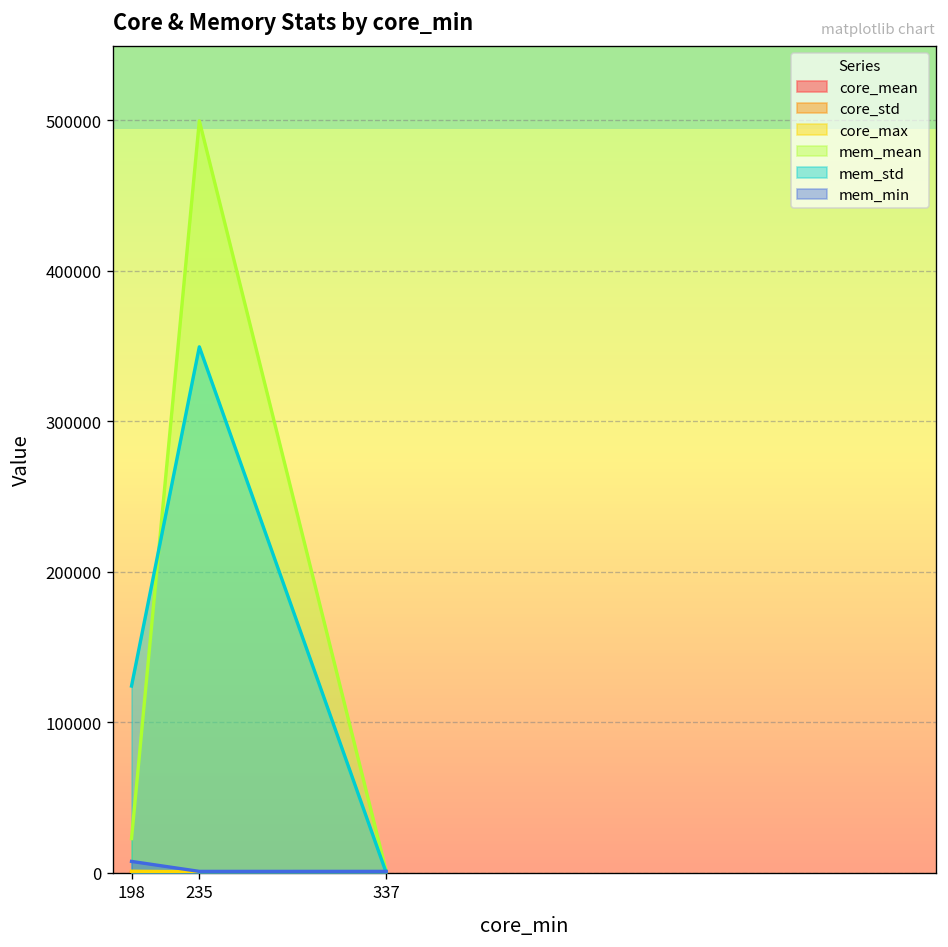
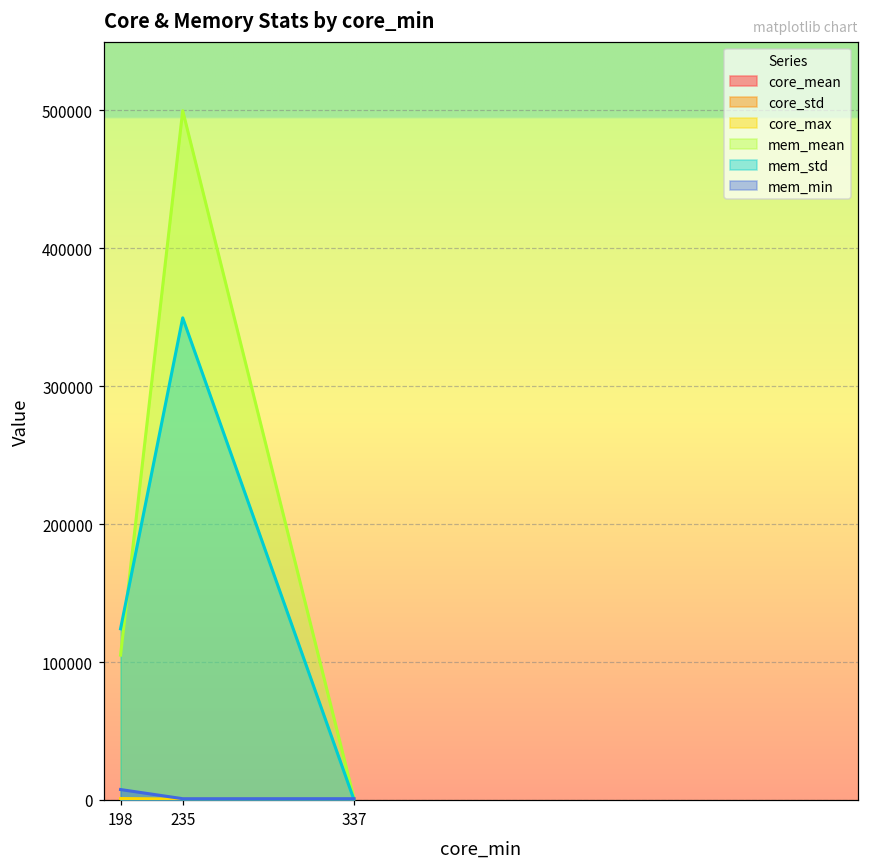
  {
    "mem_mean": {
-     "198": 23000,
+     "198": 105000,
      "235": 500000
    },
    "mem_std": {
      "198": 124000,
      "235": 350000
    },
    "mem_min": {
      "198": 8000
    }
  }
